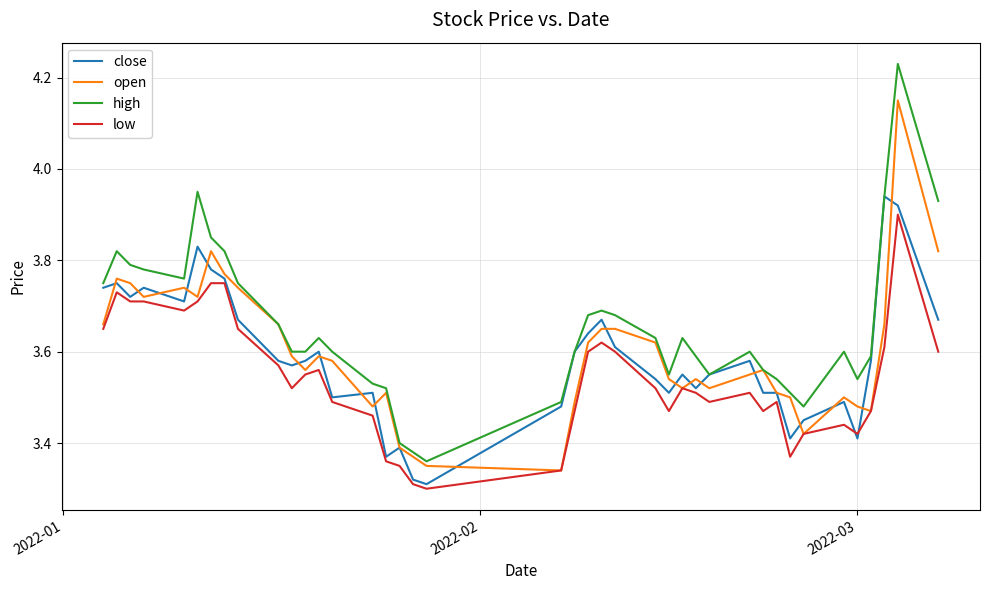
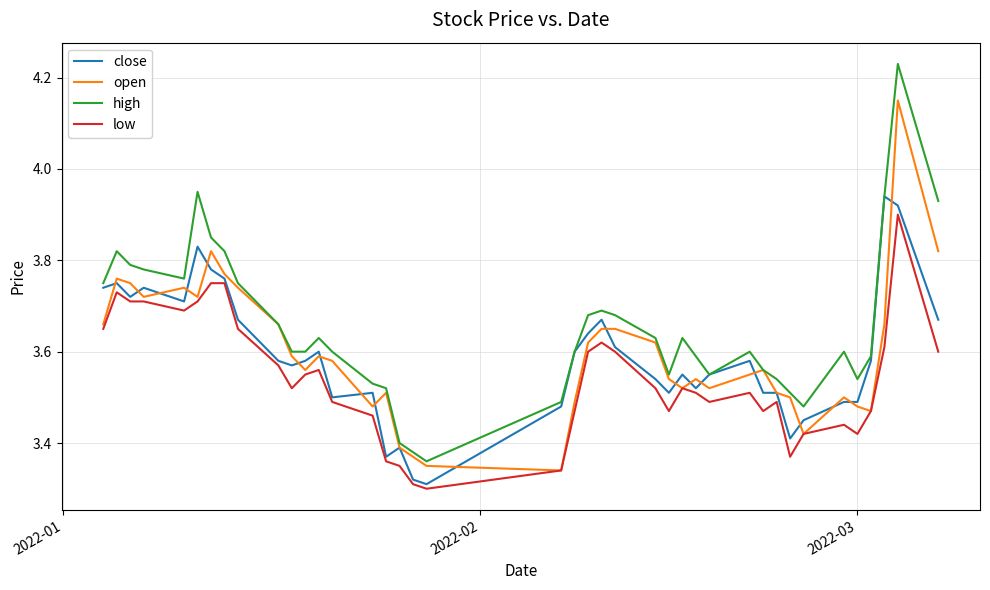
  {
    "close": {
-     "2022-03": 3.41
+     "2022-03": 3.49
    },
    "open": {
      "2022-03": 3.48
    },
    "high": {
      "2022-03": 3.54
    },
    "low": {
      "2022-03": 3.42
    }
  }
